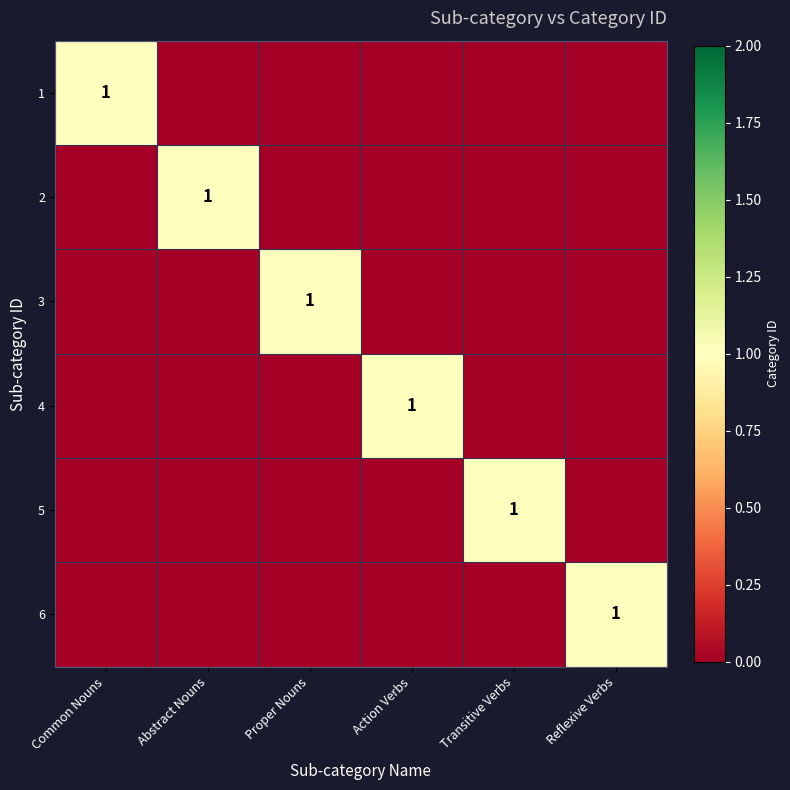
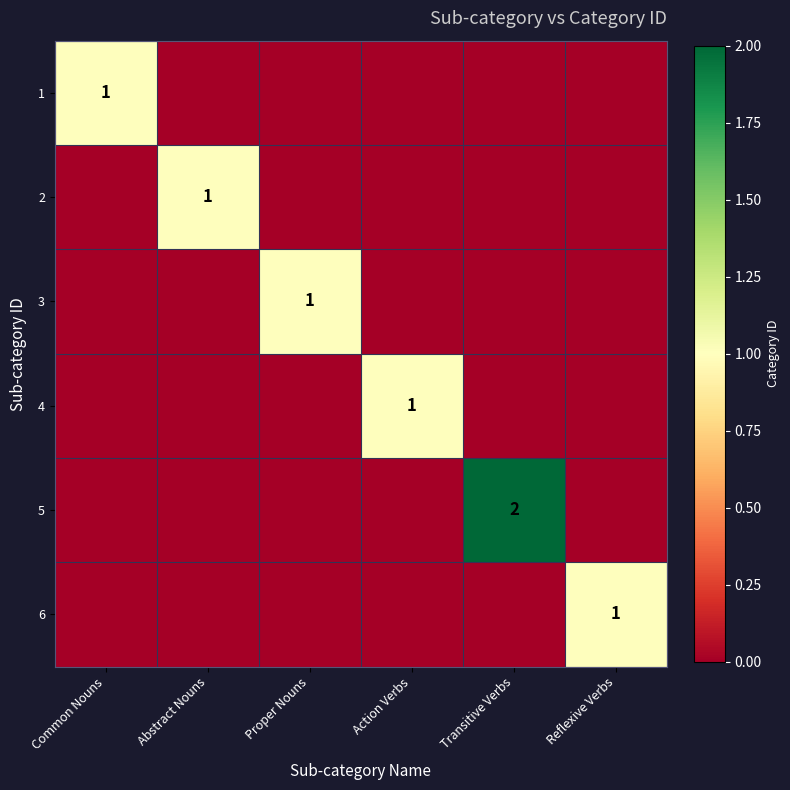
  {
    "1": {
      "Common Nouns": 1
    },
    "2": {
      "Abstract Nouns": 1
    },
    "3": {
      "Proper Nouns": 1
    },
    "4": {
      "Action Verbs": 1
    },
    "5": {
-     "Transitive Verbs": 1
+     "Transitive Verbs": 2
    },
    "6": {
      "Reflexive Verbs": 1
    }
  }
